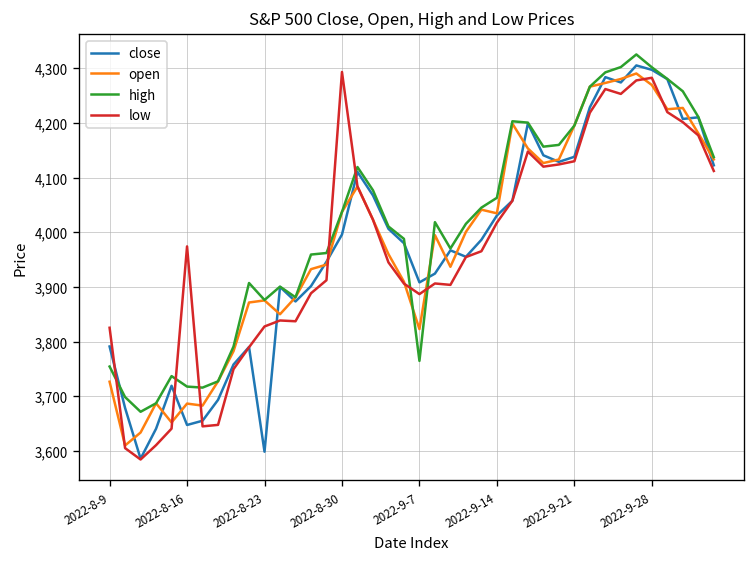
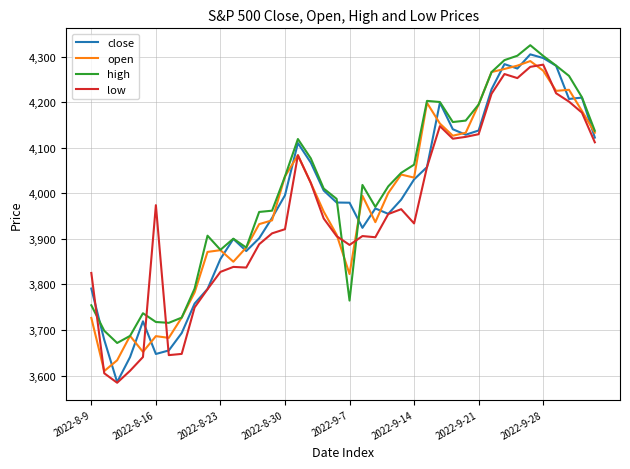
  {
    "close": {
      "2022-8-9": "3,790",
      "2022-8-16": "3,650",
-     "2022-8-23": "3,600",
+     "2022-8-23": "3,860",
      "2022-8-30": "4,000",
-     "2022-9-7": "3,910",
+     "2022-9-7": "3,980",
      "2022-9-21": "4,140"
    },
    "open": {
      "2022-8-9": "3,730",
      "2022-8-16": "3,690",
      "2022-9-7": "3,820",
      "2022-9-28": "4,270"
    },
    "high": {
      "2022-8-9": "3,750",
      "2022-8-16": "3,720",
      "2022-9-7": "3,760",
      "2022-9-14": "4,060"
    },
    "low": {
      "2022-8-9": "3,830",
      "2022-8-16": "3,970",
      "2022-8-23": "3,830",
-     "2022-8-30": "4,290",
+     "2022-8-30": "3,920",
      "2022-9-7": "3,890",
-     "2022-9-14": "4,020",
+     "2022-9-14": "3,930",
      "2022-9-21": "4,130",
      "2022-9-28": "4,280"
    }
  }
